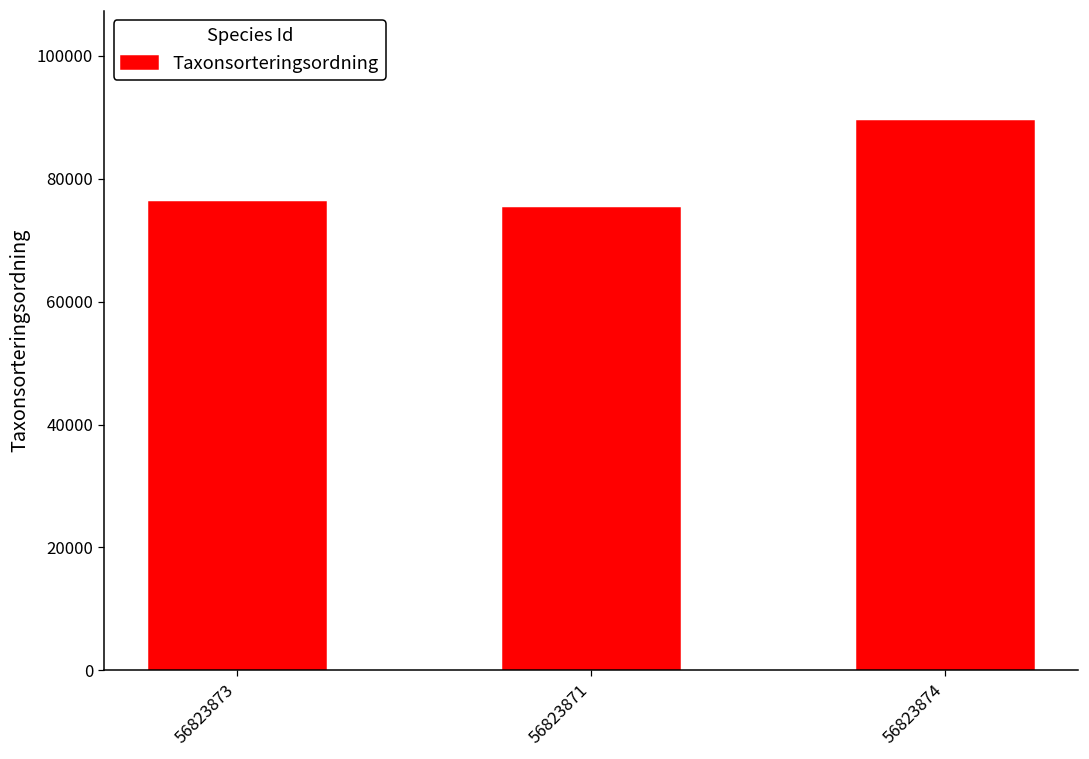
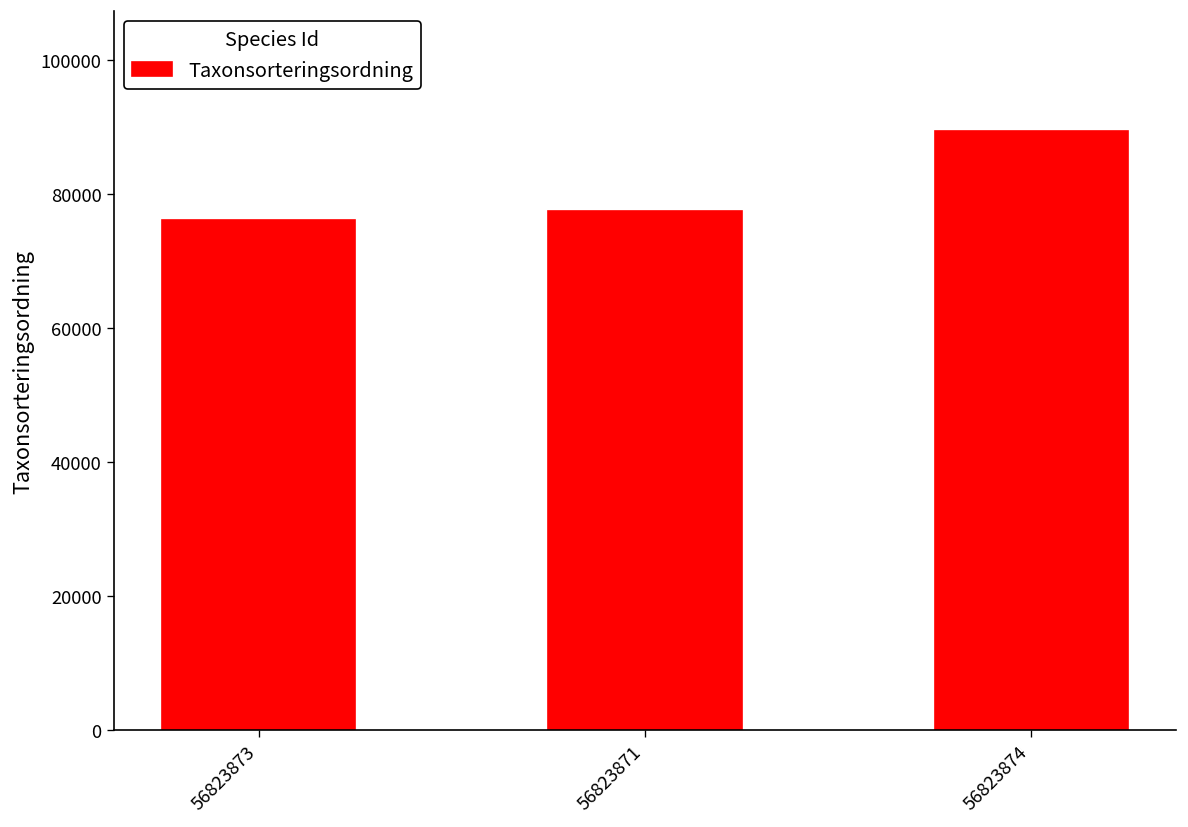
  {
    "56823873": 76000,
-   "56823871": 75000,
+   "56823871": 78000,
    "56823874": 89000
  }
